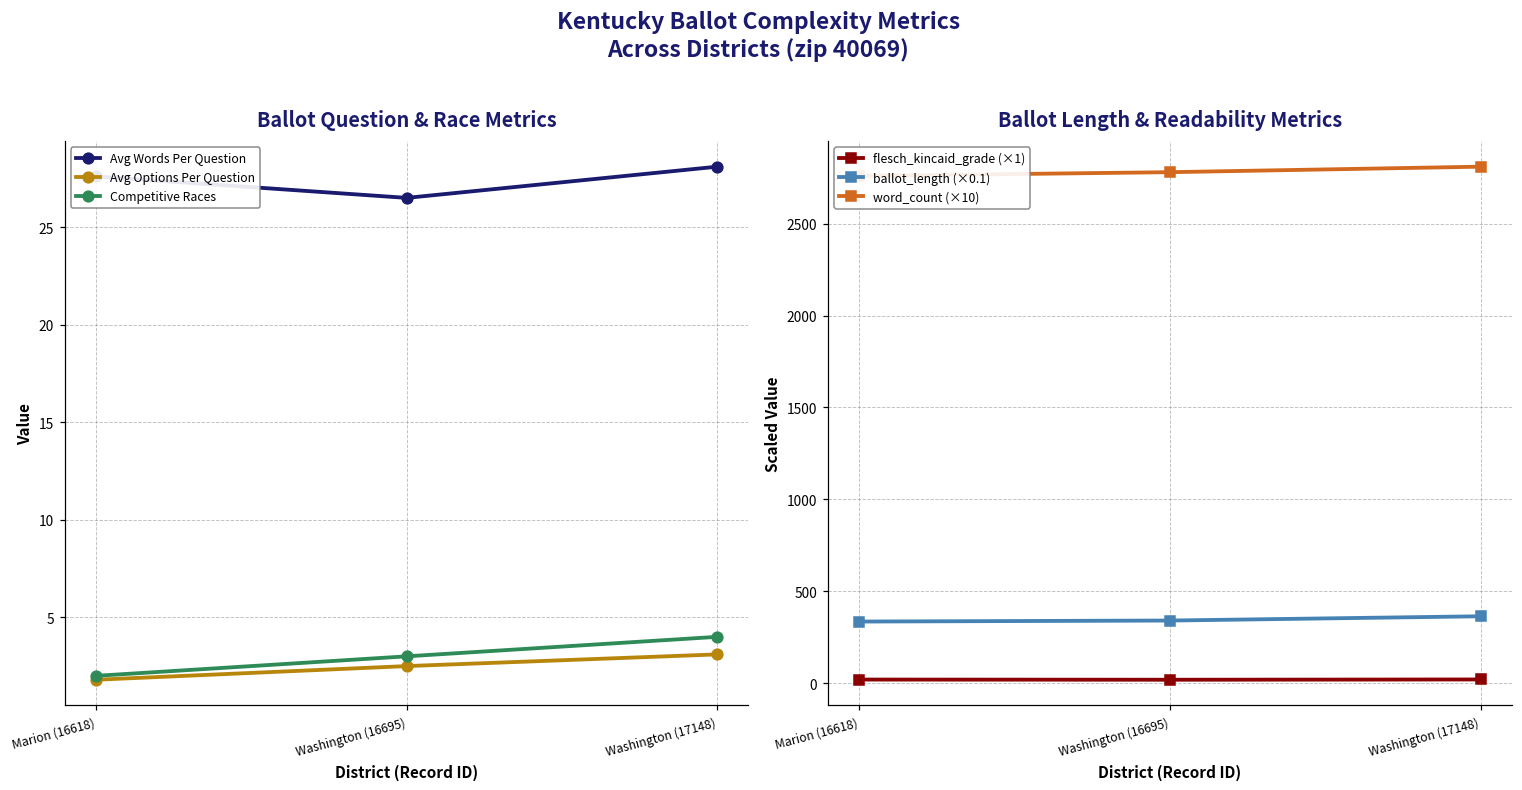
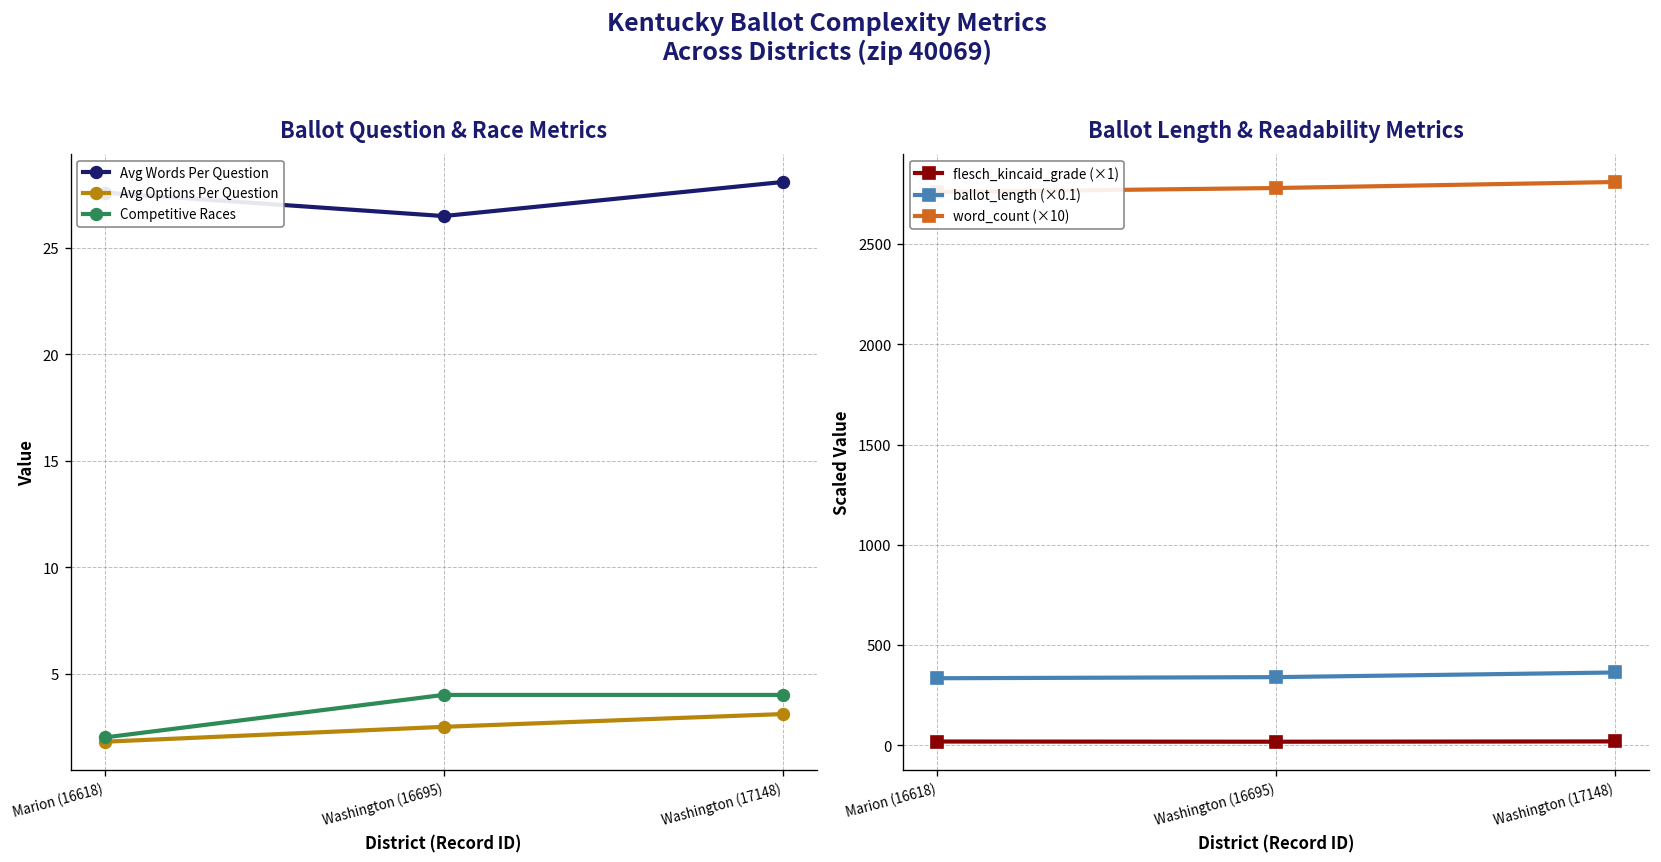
  {
    "Ballot Question & Race Metrics": {
      "Avg Words Per Question": {
        "Washington (16695)": 26.5,
        "Washington (17148)": 28
      },
      "Avg Options Per Question": {
        "Marion (16618)": 1.8,
        "Washington (16695)": 2.5,
        "Washington (17148)": 3
      },
      "Competitive Races": {
        "Marion (16618)": 2,
-       "Washington (16695)": 3,
+       "Washington (16695)": 4,
        "Washington (17148)": 4
      }
    },
    "Ballot Length & Readability Metrics": {
      "flesch_kincaid_grade (×1)": {
        "Marion (16618)": 20,
        "Washington (16695)": 20,
        "Washington (17148)": 20
      },
      "ballot_length (×0.1)": {
        "Marion (16618)": 340,
        "Washington (16695)": 340,
        "Washington (17148)": 360
      },
      "word_count (×10)": {
        "Washington (16695)": 2780,
        "Washington (17148)": 2810
      }
    }
  }
